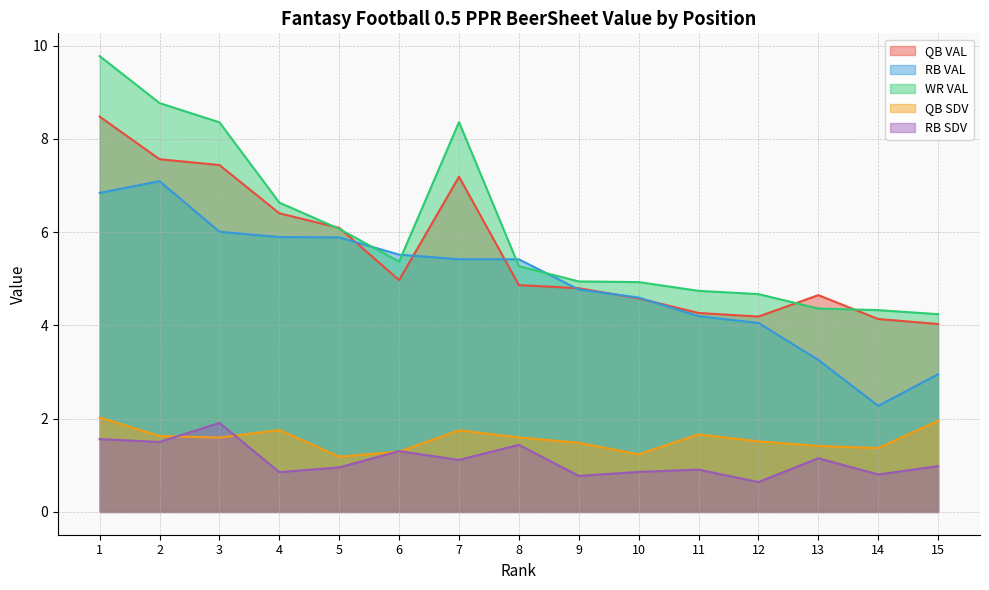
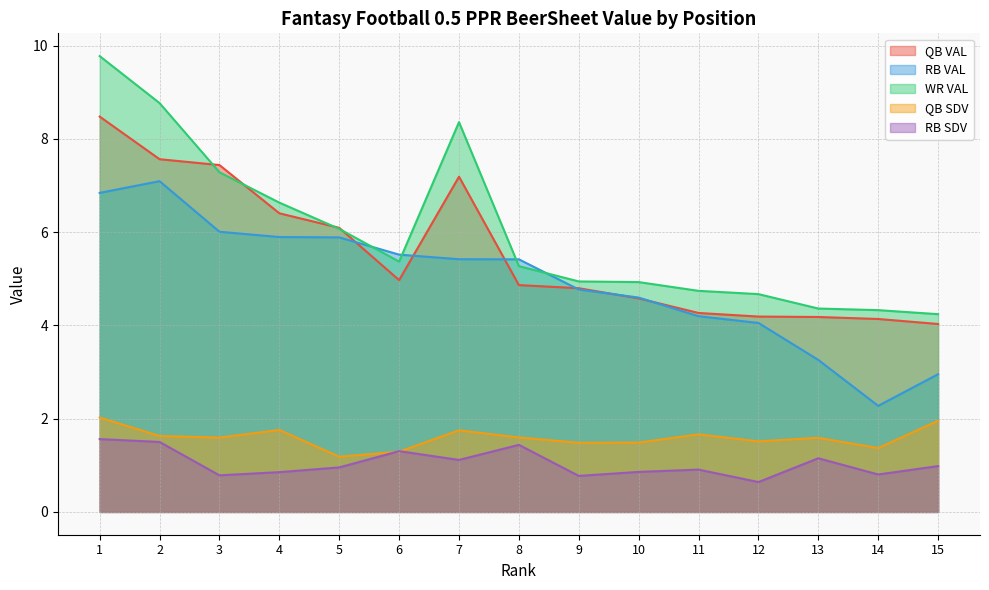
  {
    "QB VAL": {
      "1": 8.5,
      "2": 7.6,
      "3": 7.4,
      "4": 6.4,
      "6": 5.0,
      "7": 7.2,
      "8": 4.9,
      "11": 4.3,
      "12": 4.2,
-     "13": 4.6,
+     "13": 4.2,
      "14": 4.1,
      "15": 4.0
    },
    "RB VAL": {
      "1": 6.8,
      "2": 7.1,
      "3": 6.0,
      "4": 5.9,
      "5": 5.9,
      "6": 5.5,
      "7": 5.4,
      "8": 5.4,
      "11": 4.2,
      "12": 4.1,
      "13": 3.3,
      "14": 2.3,
      "15": 3.0
    },
    "WR VAL": {
      "1": 9.8,
      "2": 8.8,
-     "3": 8.4,
+     "3": 7.3,
      "4": 6.6,
      "6": 5.4,
      "7": 8.4,
      "8": 5.3,
      "9": 4.9,
      "10": 4.9,
      "11": 4.7,
      "12": 4.7,
      "13": 4.4,
      "14": 4.3,
      "15": 4.2
    },
    "QB SDV": {
      "1": 2.0,
      "2": 1.6,
      "3": 1.6,
      "4": 1.8,
      "5": 1.2,
      "7": 1.8,
      "8": 1.6,
      "9": 1.5,
-     "10": 1.2,
+     "10": 1.5,
      "11": 1.7,
      "12": 1.5,
-     "13": 1.4,
+     "13": 1.6,
      "14": 1.4,
      "15": 2.0
    },
    "RB SDV": {
      "1": 1.6,
      "2": 1.5,
-     "3": 1.9,
+     "3": 0.8,
      "4": 0.9,
      "5": 1.0,
      "7": 1.1,
      "8": 1.4,
      "9": 0.8,
      "10": 0.9,
      "11": 0.9,
      "12": 0.6,
      "13": 1.2,
      "14": 0.8,
      "15": 1.0
    }
  }
